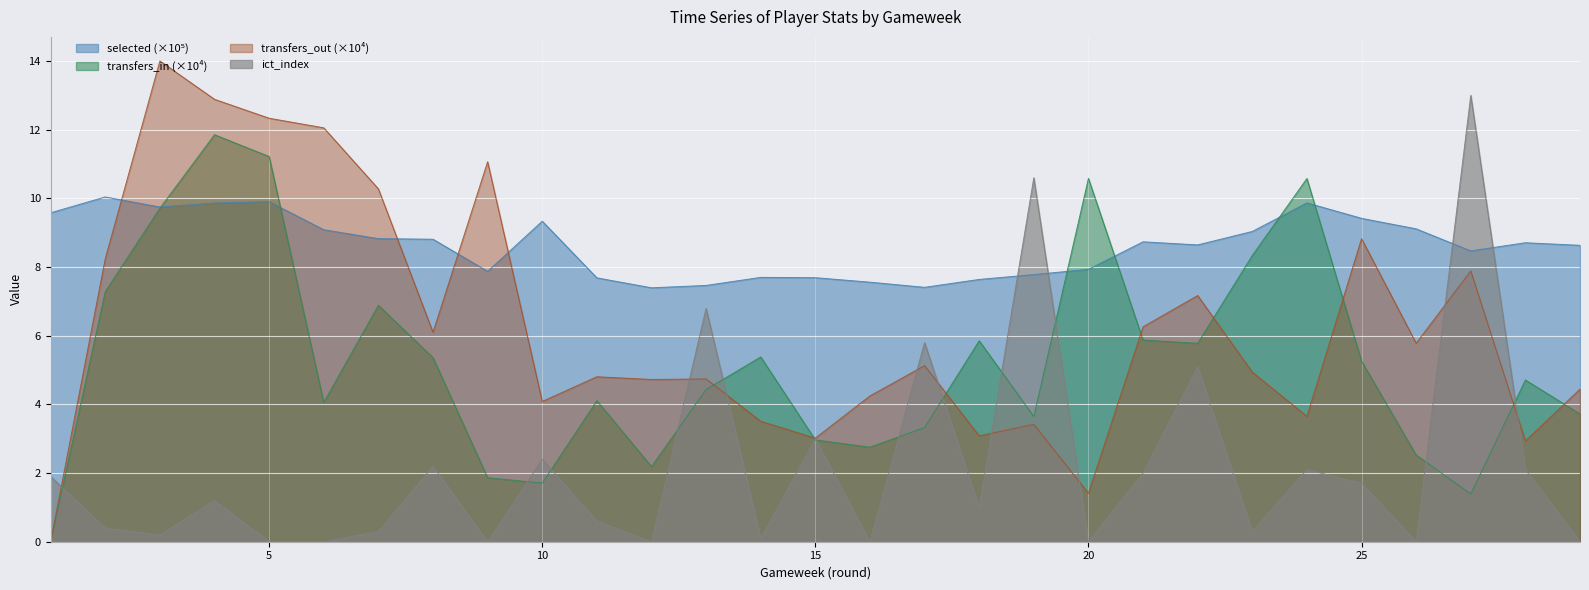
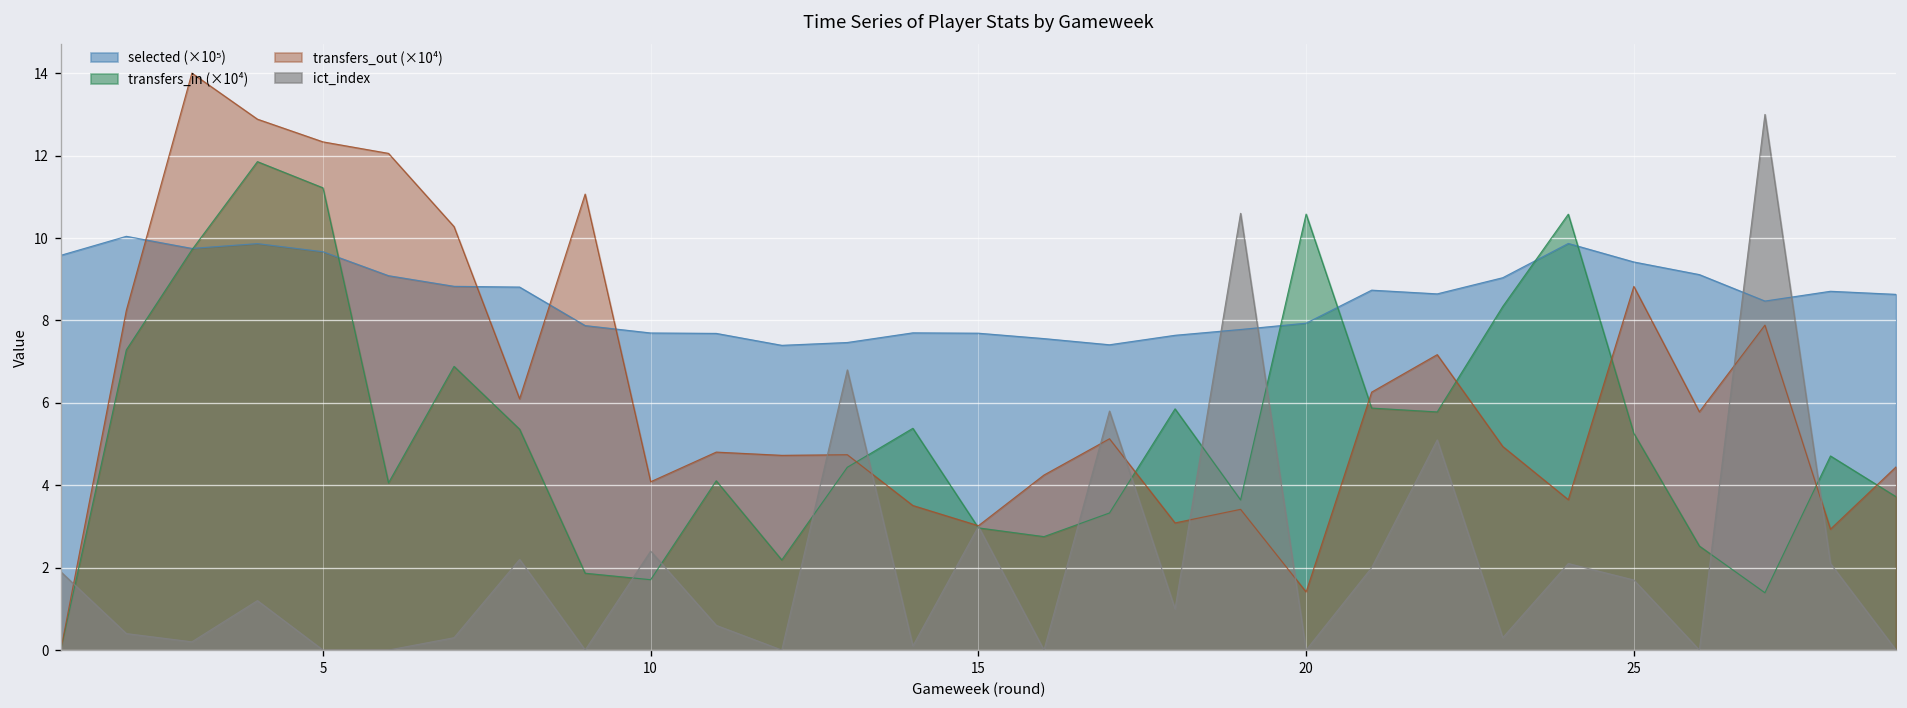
  {
    "selected (×10⁵)": {
-     "5": 9.9,
-     "10": 9.3,
+     "5": 9.7,
+     "10": 7.7,
      "15": 7.7,
      "20": 7.9,
      "25": 9.4
    }
  }
